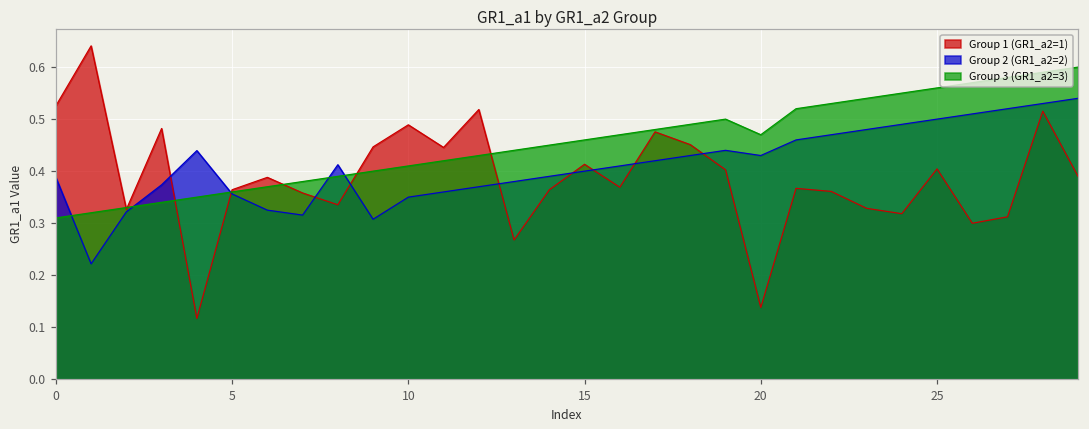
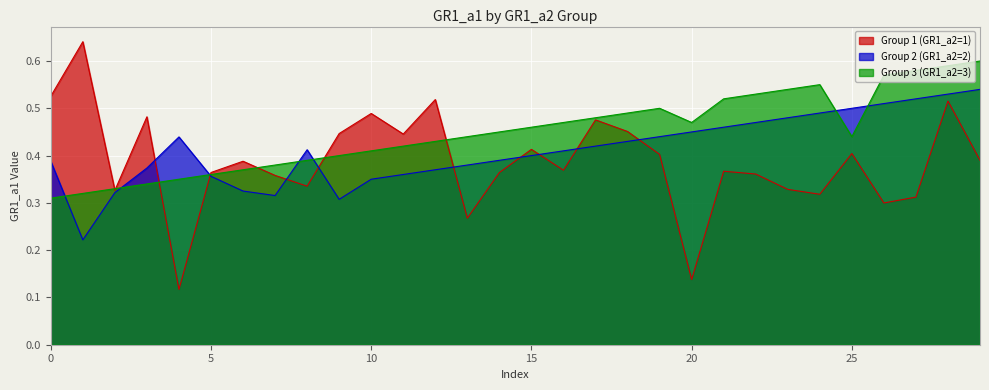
  {
    "Group 1 (GR1_a2=1)": {
      "0": 0.53,
      "10": 0.49,
      "15": 0.41,
      "20": 0.14,
      "25": 0.40
    },
    "Group 2 (GR1_a2=2)": {
      "0": 0.39,
      "10": 0.35,
      "15": 0.40,
-     "20": 0.43,
+     "20": 0.45,
      "25": 0.50
    },
    "Group 3 (GR1_a2=3)": {
      "0": 0.31,
      "10": 0.41,
      "15": 0.46,
      "20": 0.47,
-     "25": 0.56
+     "25": 0.44
    }
  }
